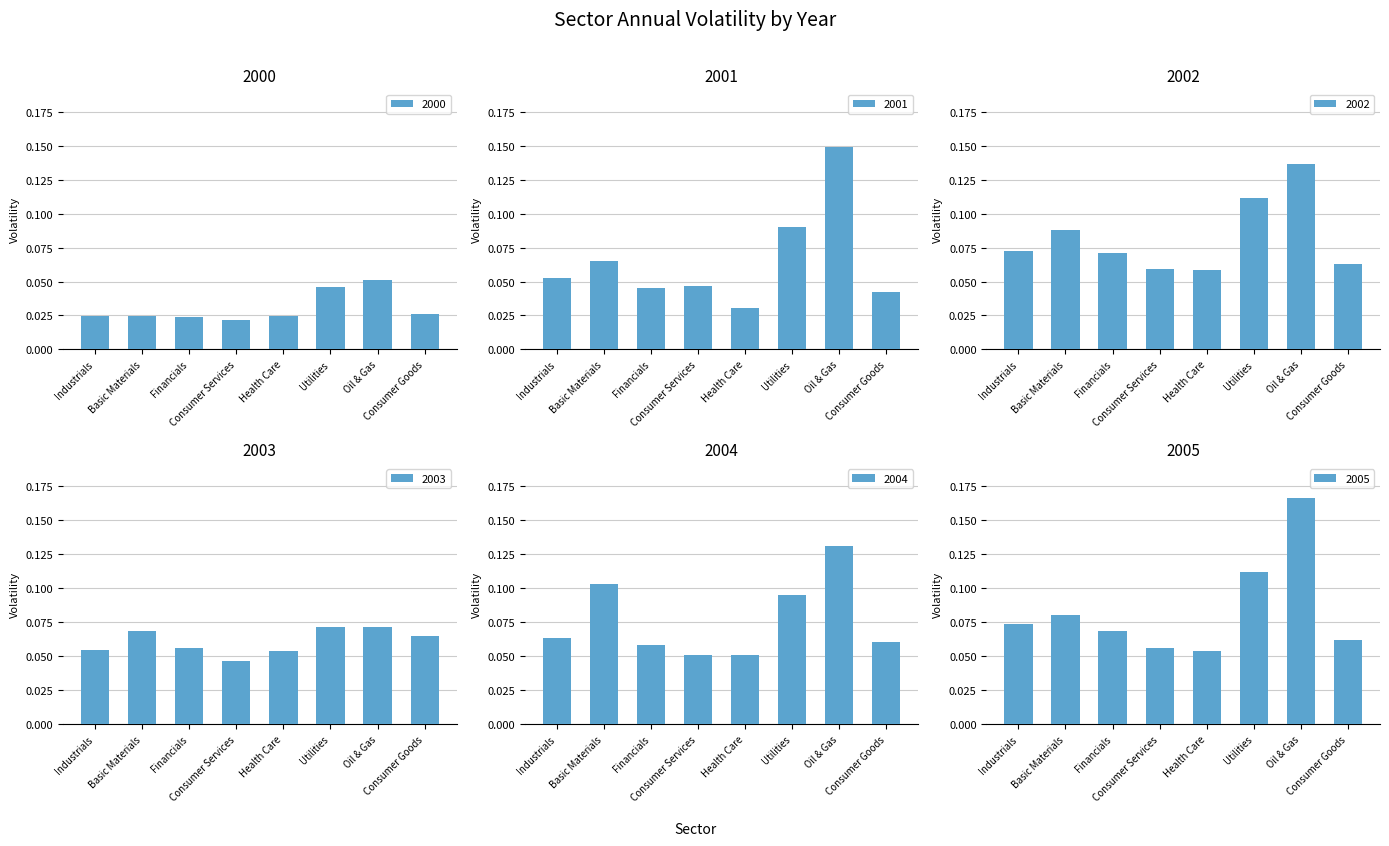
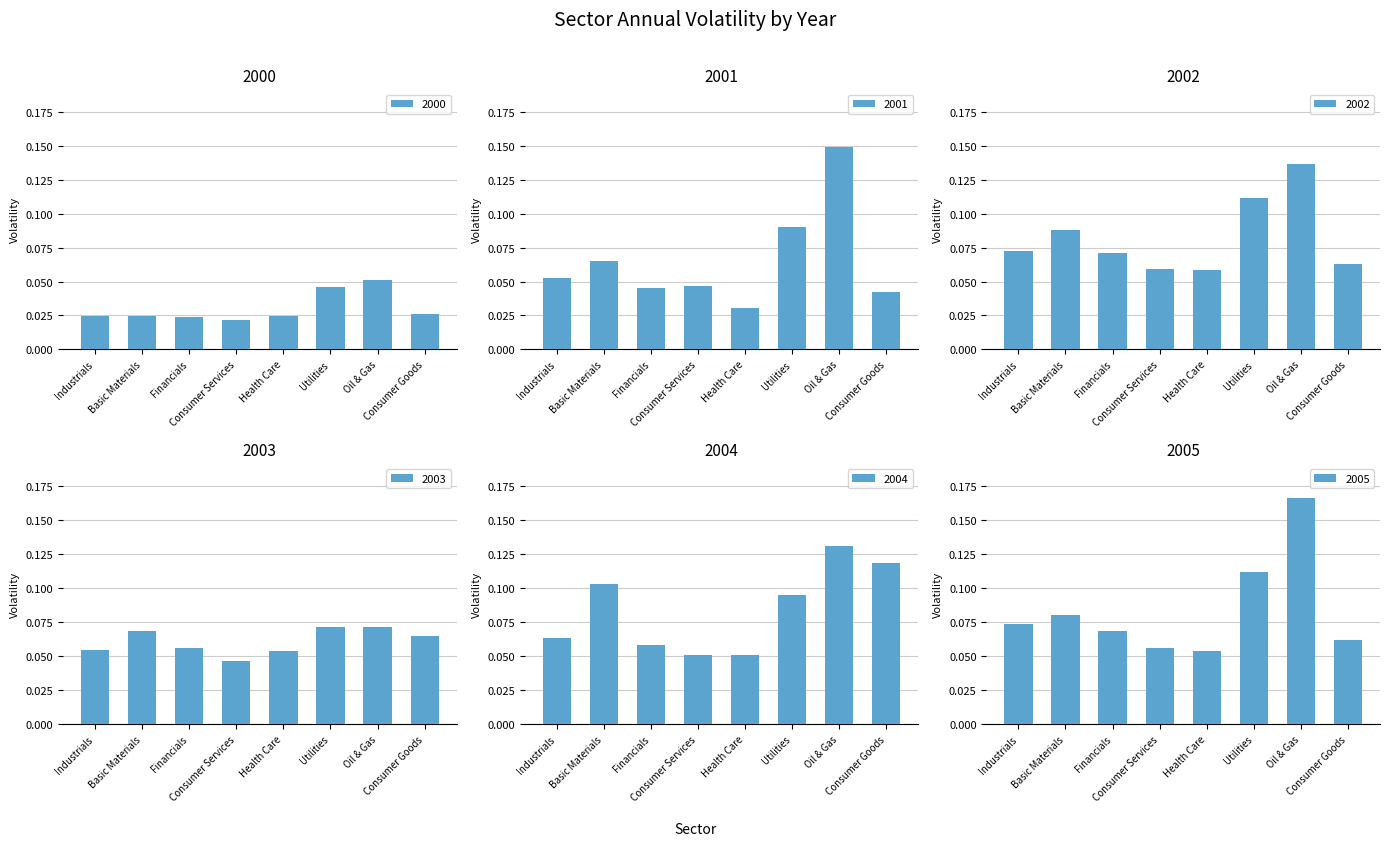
  {
    "2000": {
      "Industrials": 0.025,
      "Basic Materials": 0.025,
      "Financials": 0.024,
      "Consumer Services": 0.021,
      "Health Care": 0.025,
      "Utilities": 0.046,
      "Oil & Gas": 0.051,
      "Consumer Goods": 0.026
    },
    "2001": {
      "Industrials": 0.053,
      "Basic Materials": 0.065,
      "Financials": 0.045,
      "Consumer Services": 0.047,
      "Health Care": 0.031,
      "Utilities": 0.090,
      "Oil & Gas": 0.149,
      "Consumer Goods": 0.042
    },
    "2002": {
      "Industrials": 0.073,
      "Basic Materials": 0.088,
      "Financials": 0.071,
      "Consumer Services": 0.059,
      "Health Care": 0.058,
      "Utilities": 0.111,
      "Oil & Gas": 0.137,
      "Consumer Goods": 0.063
    },
    "2003": {
      "Industrials": 0.055,
      "Basic Materials": 0.068,
      "Financials": 0.056,
      "Consumer Services": 0.046,
      "Health Care": 0.054,
      "Utilities": 0.071,
      "Oil & Gas": 0.071,
      "Consumer Goods": 0.065
    },
    "2004": {
      "Industrials": 0.064,
      "Basic Materials": 0.103,
      "Financials": 0.058,
      "Consumer Services": 0.051,
      "Health Care": 0.050,
      "Utilities": 0.095,
      "Oil & Gas": 0.131,
-     "Consumer Goods": 0.060
+     "Consumer Goods": 0.119
    },
    "2005": {
      "Industrials": 0.073,
      "Basic Materials": 0.080,
      "Financials": 0.068,
      "Consumer Services": 0.056,
      "Health Care": 0.054,
      "Utilities": 0.112,
      "Oil & Gas": 0.166,
      "Consumer Goods": 0.062
    }
  }
